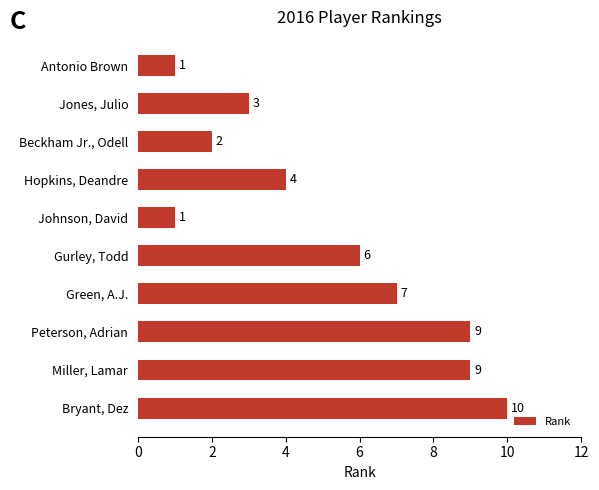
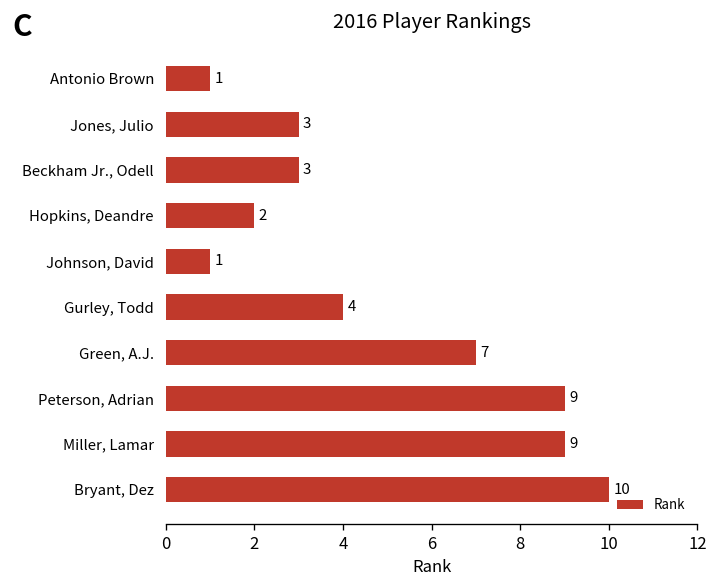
  {
    "Antonio Brown": 1,
    "Jones, Julio": 3,
-   "Beckham Jr., Odell": 2,
-   "Hopkins, Deandre": 4,
+   "Beckham Jr., Odell": 3,
+   "Hopkins, Deandre": 2,
    "Johnson, David": 1,
-   "Gurley, Todd": 6,
+   "Gurley, Todd": 4,
    "Green, A.J.": 7,
    "Peterson, Adrian": 9,
    "Miller, Lamar": 9,
    "Bryant, Dez": 10
  }
